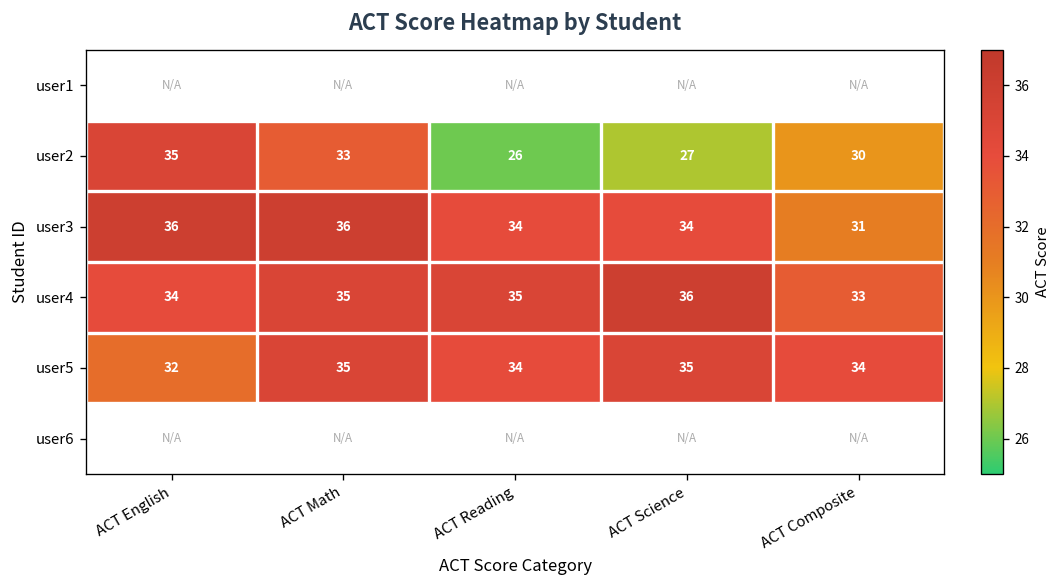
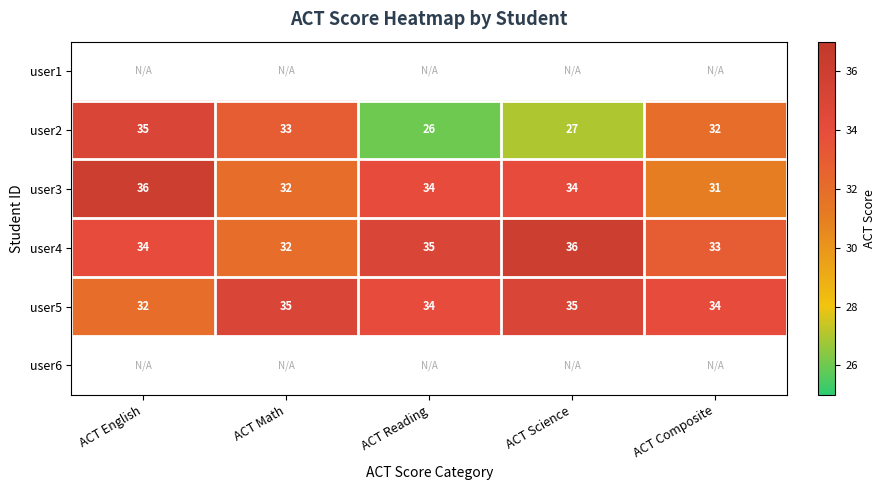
  {
    "user2": {
      "ACT English": 35,
      "ACT Math": 33,
      "ACT Reading": 26,
      "ACT Science": 27,
-     "ACT Composite": 30
+     "ACT Composite": 32
    },
    "user3": {
      "ACT English": 36,
-     "ACT Math": 36,
+     "ACT Math": 32,
      "ACT Reading": 34,
      "ACT Science": 34,
      "ACT Composite": 31
    },
    "user4": {
      "ACT English": 34,
-     "ACT Math": 35,
+     "ACT Math": 32,
      "ACT Reading": 35,
      "ACT Science": 36,
      "ACT Composite": 33
    },
    "user5": {
      "ACT English": 32,
      "ACT Math": 35,
      "ACT Reading": 34,
      "ACT Science": 35,
      "ACT Composite": 34
    }
  }
